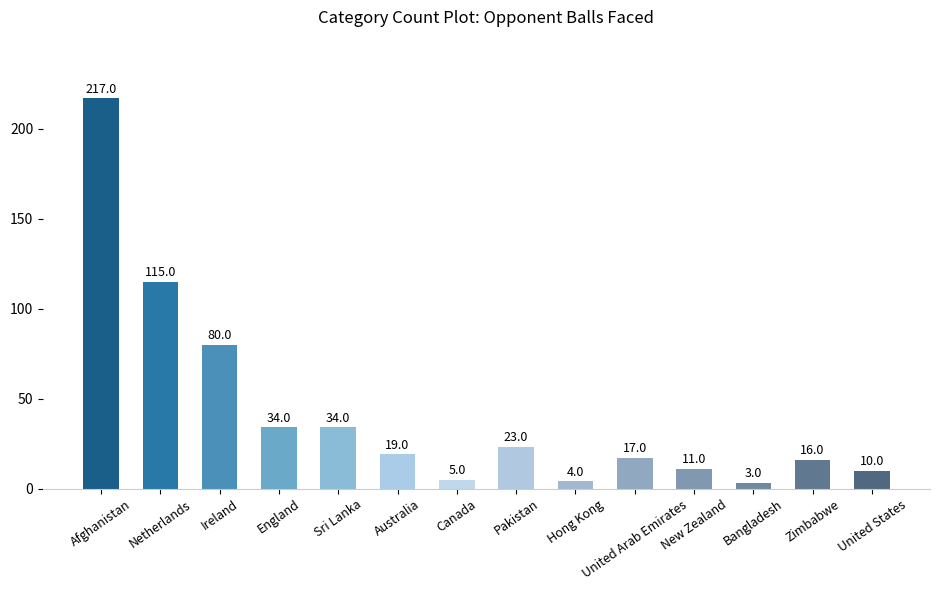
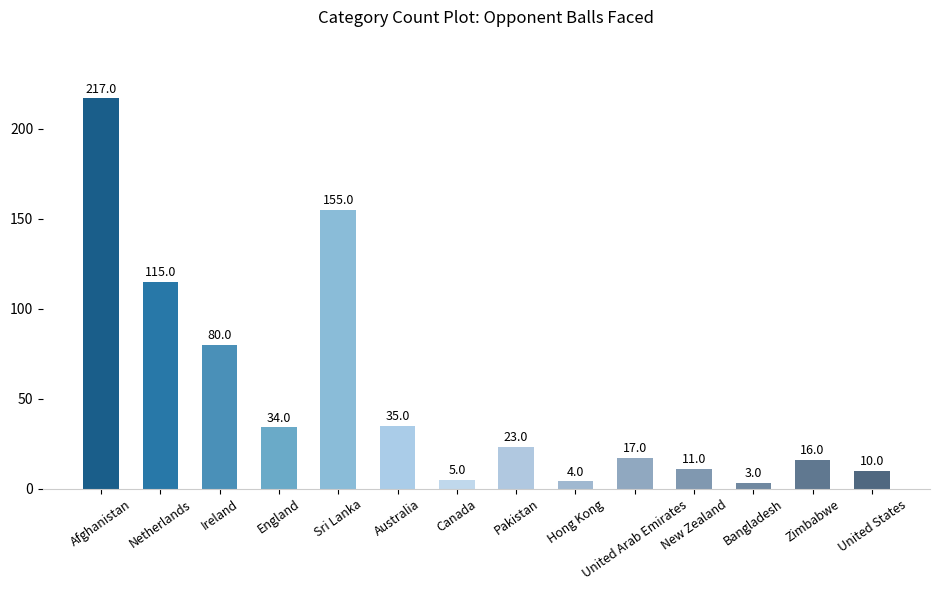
  {
    "Afghanistan": 217.0,
    "Netherlands": 115.0,
    "Ireland": 80.0,
    "England": 34.0,
-   "Sri Lanka": 34.0,
-   "Australia": 19.0,
+   "Sri Lanka": 155.0,
+   "Australia": 35.0,
    "Canada": 5.0,
    "Pakistan": 23.0,
    "Hong Kong": 4.0,
    "United Arab Emirates": 17.0,
    "New Zealand": 11.0,
    "Bangladesh": 3.0,
    "Zimbabwe": 16.0,
    "United States": 10.0
  }
